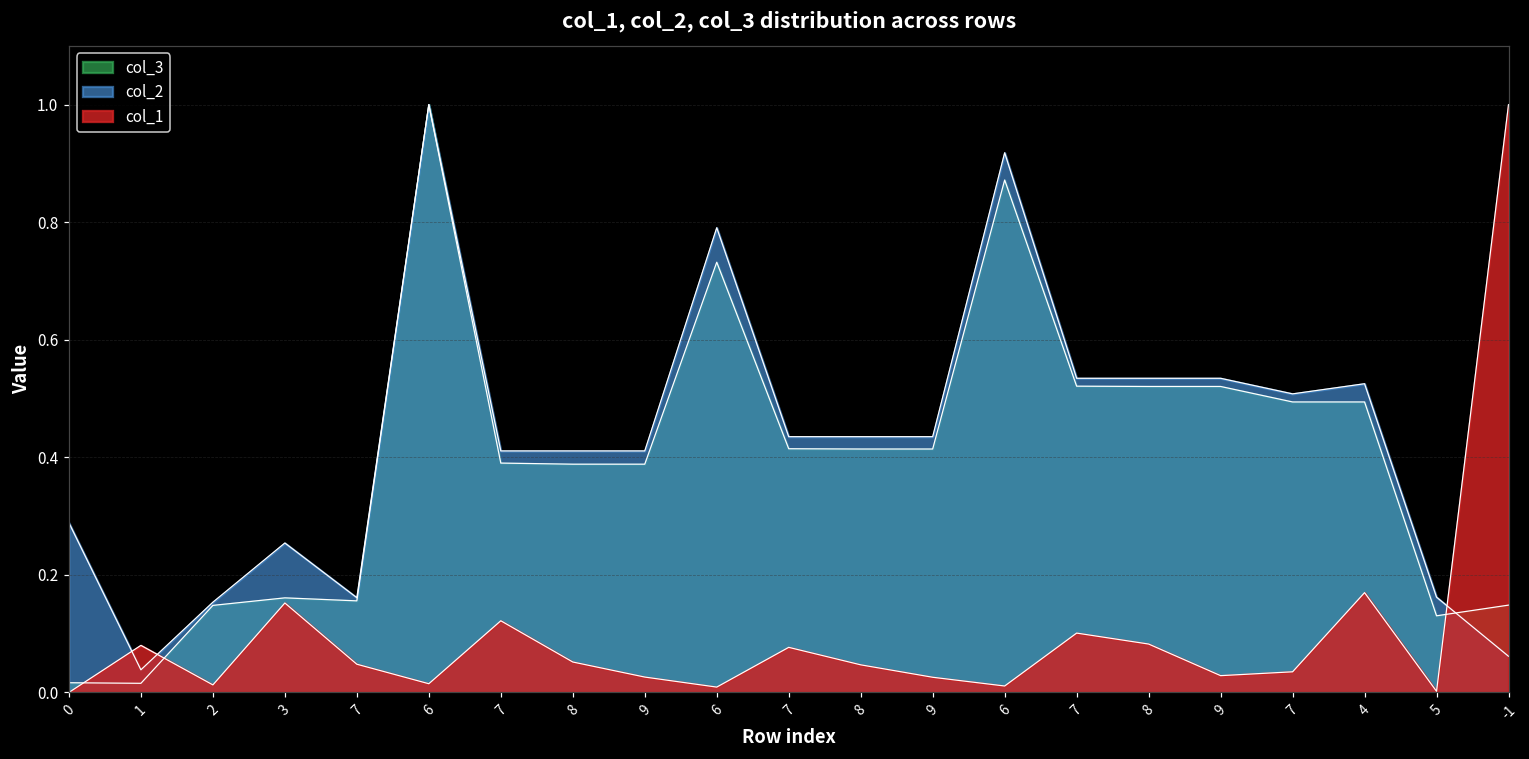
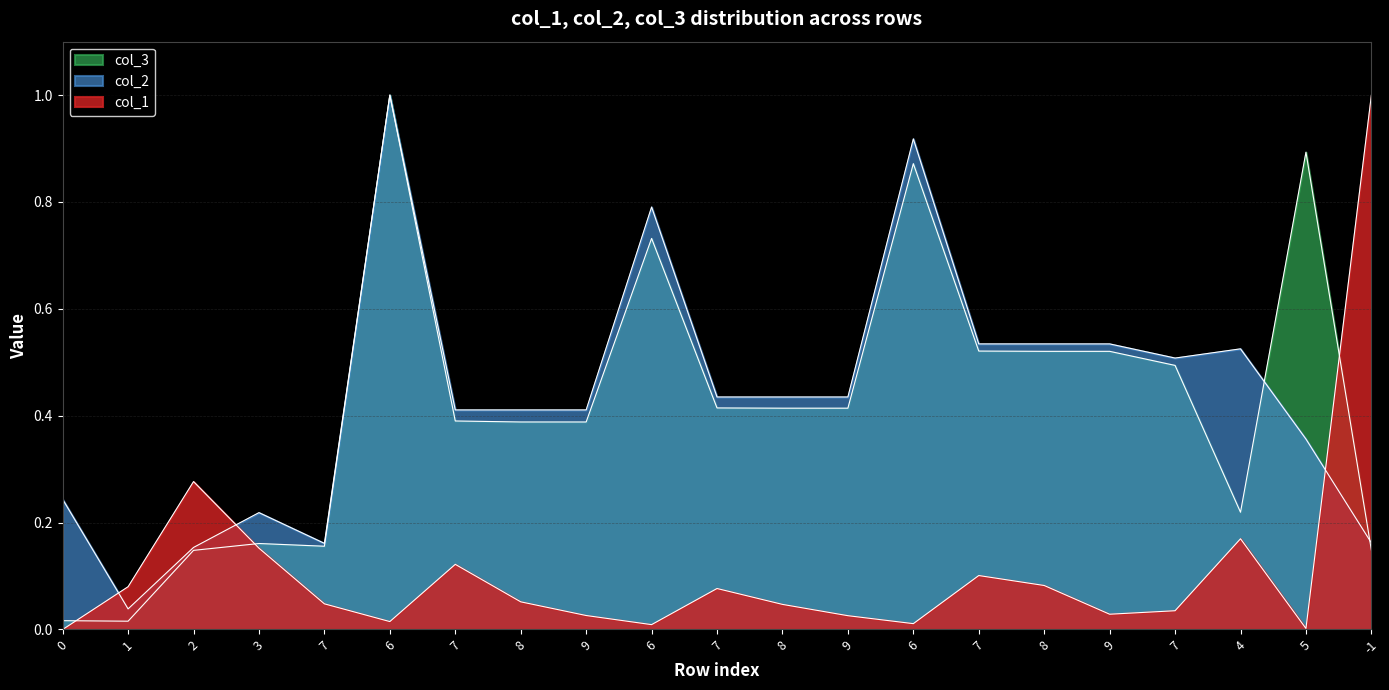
  {
    "col_3": {
      "0": 0.02,
      "1": 0.02,
      "2": 0.15,
      "3": 0.16,
-     "4": 0.49,
-     "5": 0.13,
+     "4": 0.22,
+     "5": 0.89,
      "-1": 0.15
    },
    "col_2": {
-     "0": 0.29,
+     "0": 0.24,
      "1": 0.04,
      "2": 0.15,
-     "3": 0.25,
+     "3": 0.22,
      "4": 0.53,
-     "5": 0.16,
-     "-1": 0.06
+     "5": 0.36,
+     "-1": 0.16
    },
    "col_1": {
      "0": 0.00,
      "1": 0.08,
-     "2": 0.01,
+     "2": 0.28,
      "3": 0.15,
      "4": 0.17,
      "5": 0.00,
      "-1": 1.00
    }
  }
